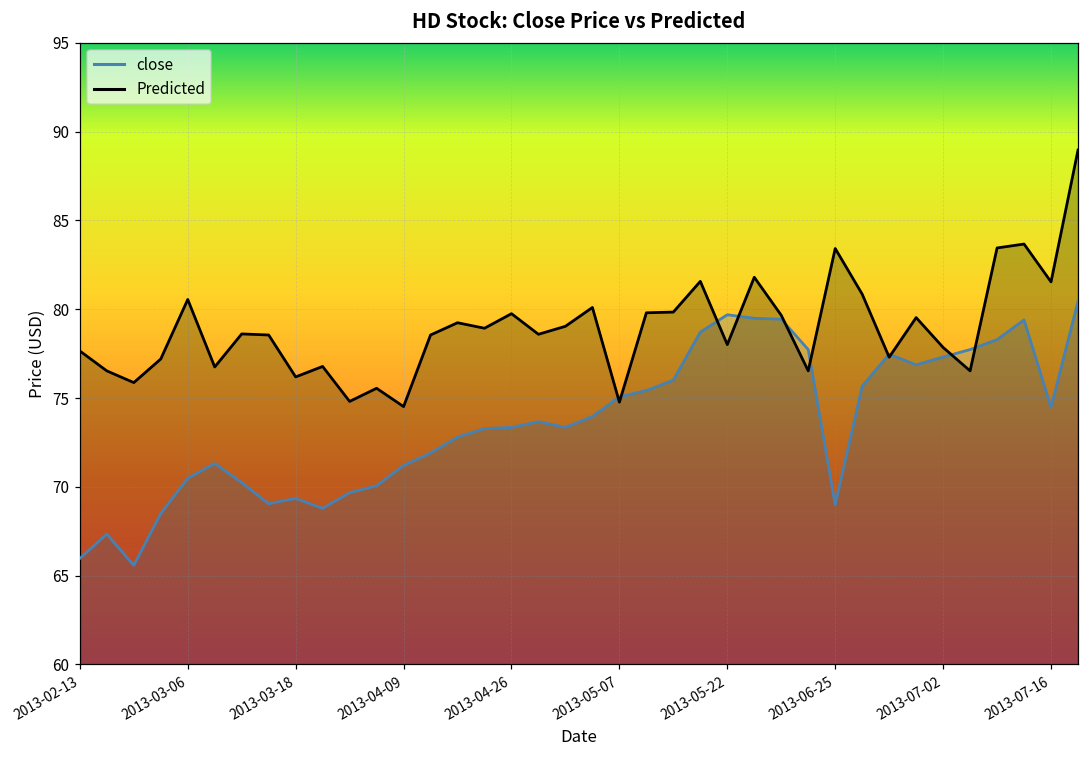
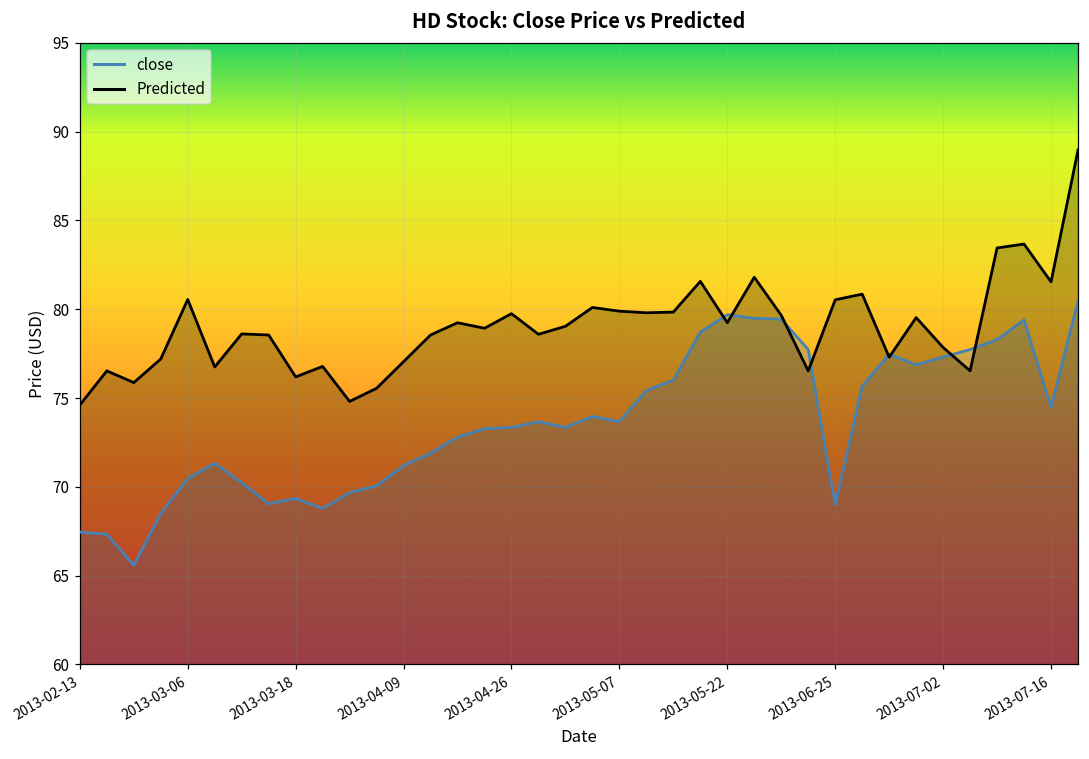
  {
    "close": {
-     "2013-02-13": 66.0,
+     "2013-02-13": 67.5,
      "2013-03-06": 70.5,
      "2013-03-18": 69.4,
      "2013-04-09": 71.2,
      "2013-04-26": 73.4,
-     "2013-05-07": 75.1,
+     "2013-05-07": 73.7,
      "2013-05-22": 79.7,
      "2013-06-25": 69.0,
      "2013-07-02": 77.3,
      "2013-07-16": 74.5
    },
    "Predicted": {
-     "2013-02-13": 77.7,
+     "2013-02-13": 74.6,
      "2013-03-06": 80.6,
      "2013-03-18": 76.2,
-     "2013-04-09": 74.5,
+     "2013-04-09": 77.1,
      "2013-04-26": 79.8,
-     "2013-05-07": 74.8,
-     "2013-05-22": 78.0,
-     "2013-06-25": 83.4,
+     "2013-05-07": 79.9,
+     "2013-05-22": 79.2,
+     "2013-06-25": 80.5,
      "2013-07-02": 77.9,
      "2013-07-16": 81.5
    }
  }
